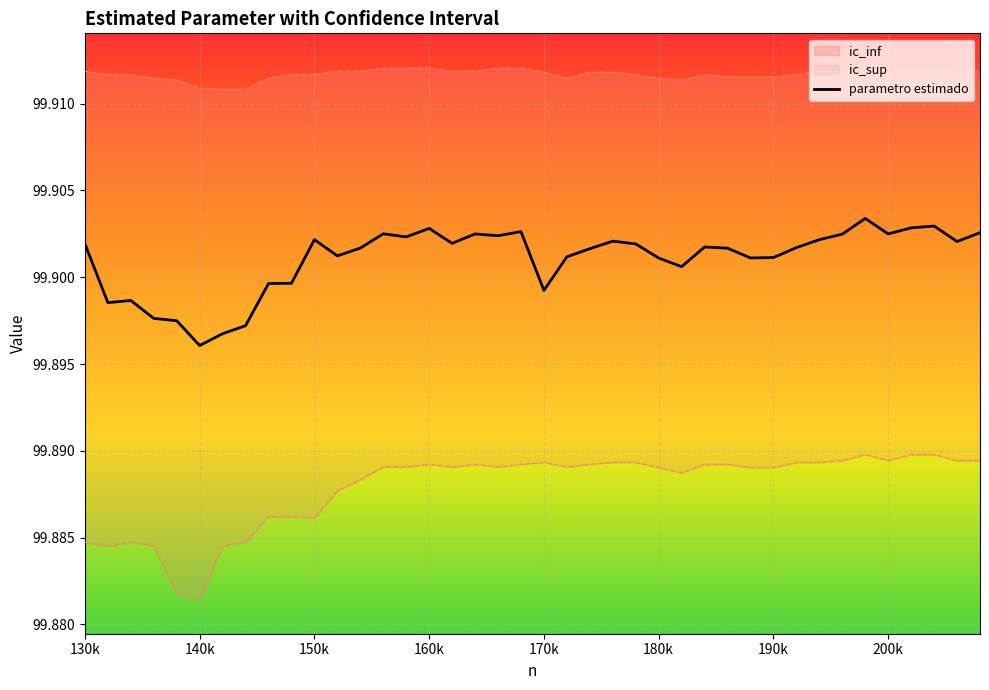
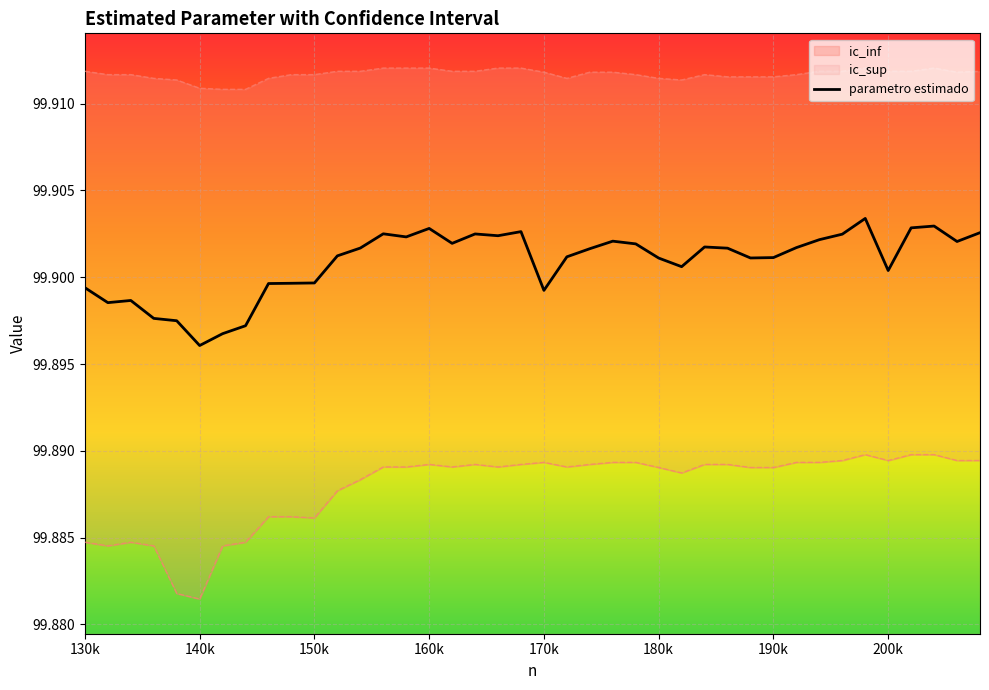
  {
    "parametro estimado": {
-     "130k": 99.9019,
+     "130k": 99.8994,
      "140k": 99.8961,
-     "150k": 99.9022,
+     "150k": 99.8997,
      "160k": 99.9028,
      "170k": 99.8992,
      "180k": 99.9011,
      "190k": 99.9011,
-     "200k": 99.9025
+     "200k": 99.9004
    }
  }
